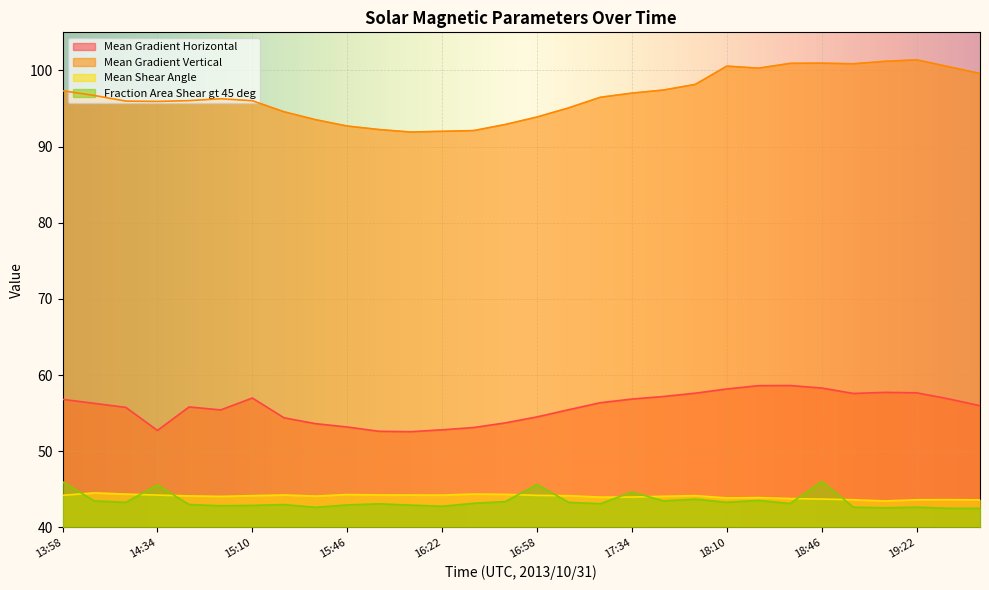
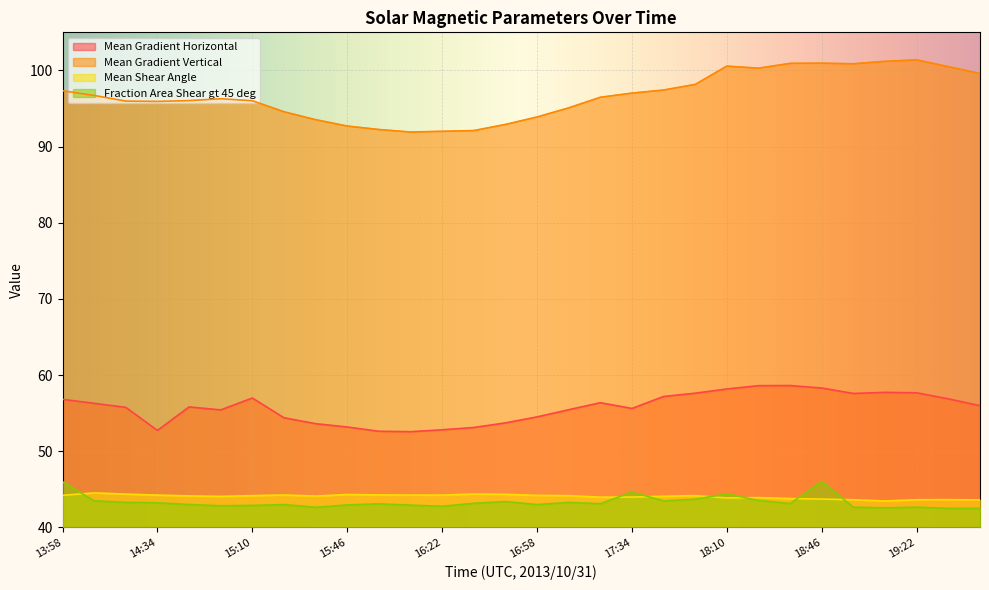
  {
    "Mean Gradient Horizontal": {
      "13:58": 57,
      "14:34": 53,
      "15:10": 57,
      "15:46": 53,
      "16:22": 53,
      "16:58": 55,
-     "17:34": 57,
+     "17:34": 56,
      "18:10": 58,
      "18:46": 58,
      "19:22": 58
    },
    "Mean Gradient Vertical": {
      "13:58": 97,
      "15:46": 93,
      "16:22": 92,
      "16:58": 94,
      "17:34": 97,
      "18:10": 101,
      "18:46": 101,
      "19:22": 101
    },
    "Mean Shear Angle": {
      "13:58": 44,
      "14:34": 44,
      "15:10": 44,
      "15:46": 44,
      "16:22": 44,
      "16:58": 44,
      "17:34": 44,
      "18:10": 44,
      "18:46": 44,
      "19:22": 44
    },
    "Fraction Area Shear gt 45 deg": {
      "13:58": 46,
-     "14:34": 46,
+     "14:34": 43,
      "15:10": 43,
      "15:46": 43,
      "16:22": 43,
-     "16:58": 46,
+     "16:58": 43,
      "17:34": 45,
-     "18:10": 43,
+     "18:10": 44,
      "18:46": 46,
      "19:22": 43
    }
  }
